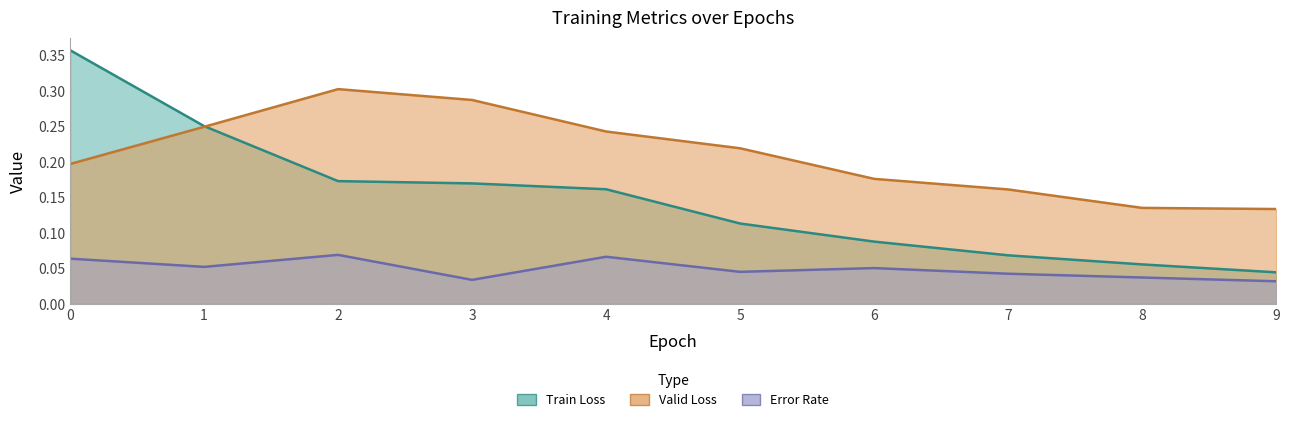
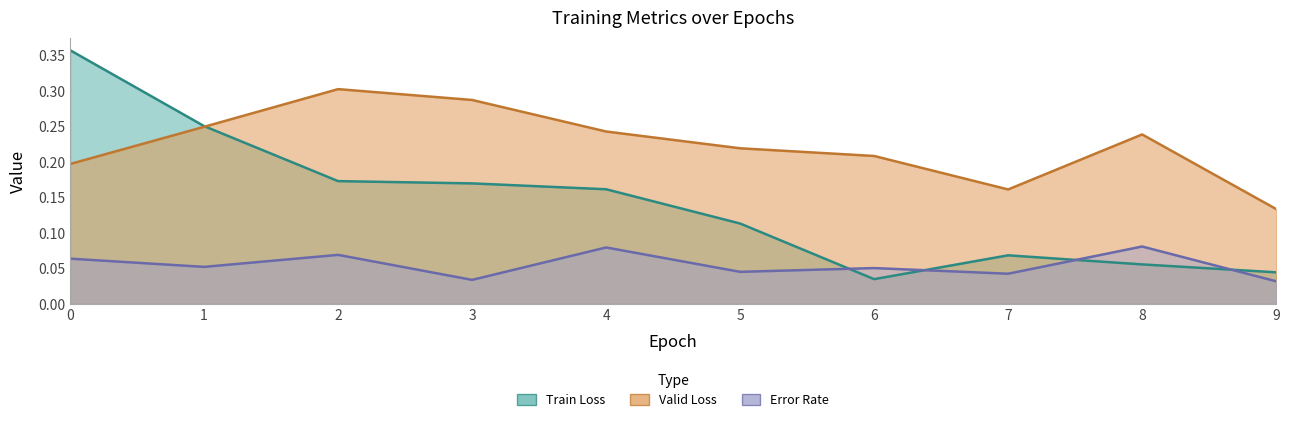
  {
    "Train Loss": {
      "0": 0.36,
      "2": 0.17,
      "3": 0.17,
      "4": 0.16,
      "5": 0.11,
-     "6": 0.09,
+     "6": 0.03,
      "7": 0.07,
      "8": 0.06,
      "9": 0.04
    },
    "Valid Loss": {
      "0": 0.20,
      "2": 0.30,
      "3": 0.29,
      "4": 0.24,
      "5": 0.22,
-     "6": 0.18,
+     "6": 0.21,
      "7": 0.16,
-     "8": 0.14,
+     "8": 0.24,
      "9": 0.13
    },
    "Error Rate": {
      "0": 0.06,
      "1": 0.05,
      "2": 0.07,
      "3": 0.03,
-     "4": 0.07,
+     "4": 0.08,
      "5": 0.05,
      "6": 0.05,
      "7": 0.04,
-     "8": 0.04,
+     "8": 0.08,
      "9": 0.03
    }
  }
